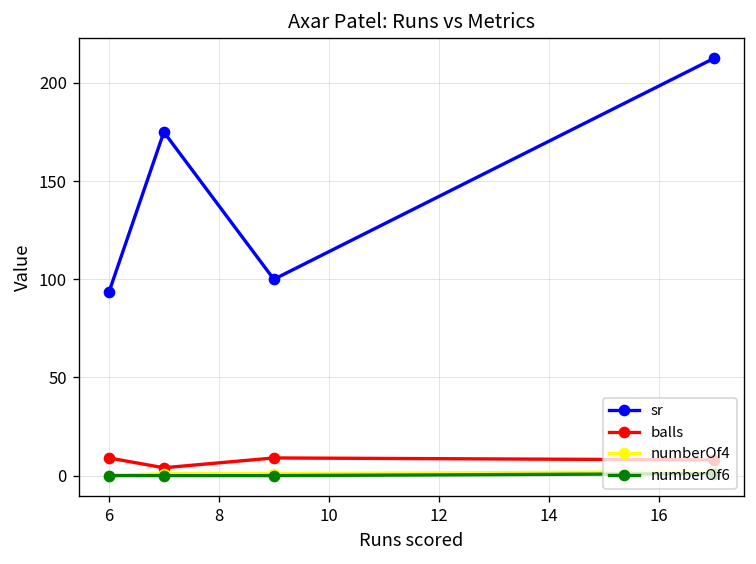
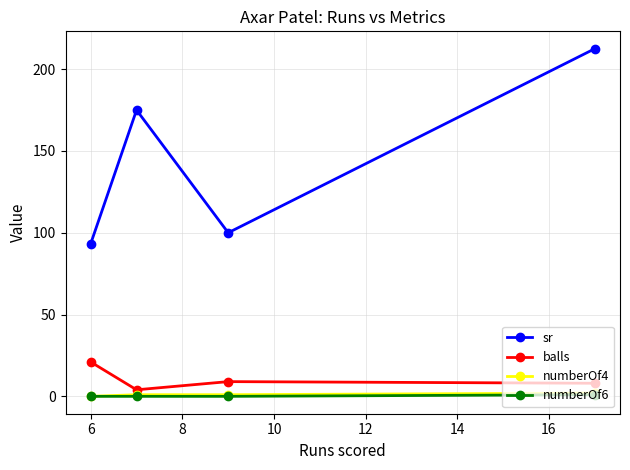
  {
    "sr": {
      "6": 93
    },
    "balls": {
-     "6": 9
+     "6": 21
    }
  }
